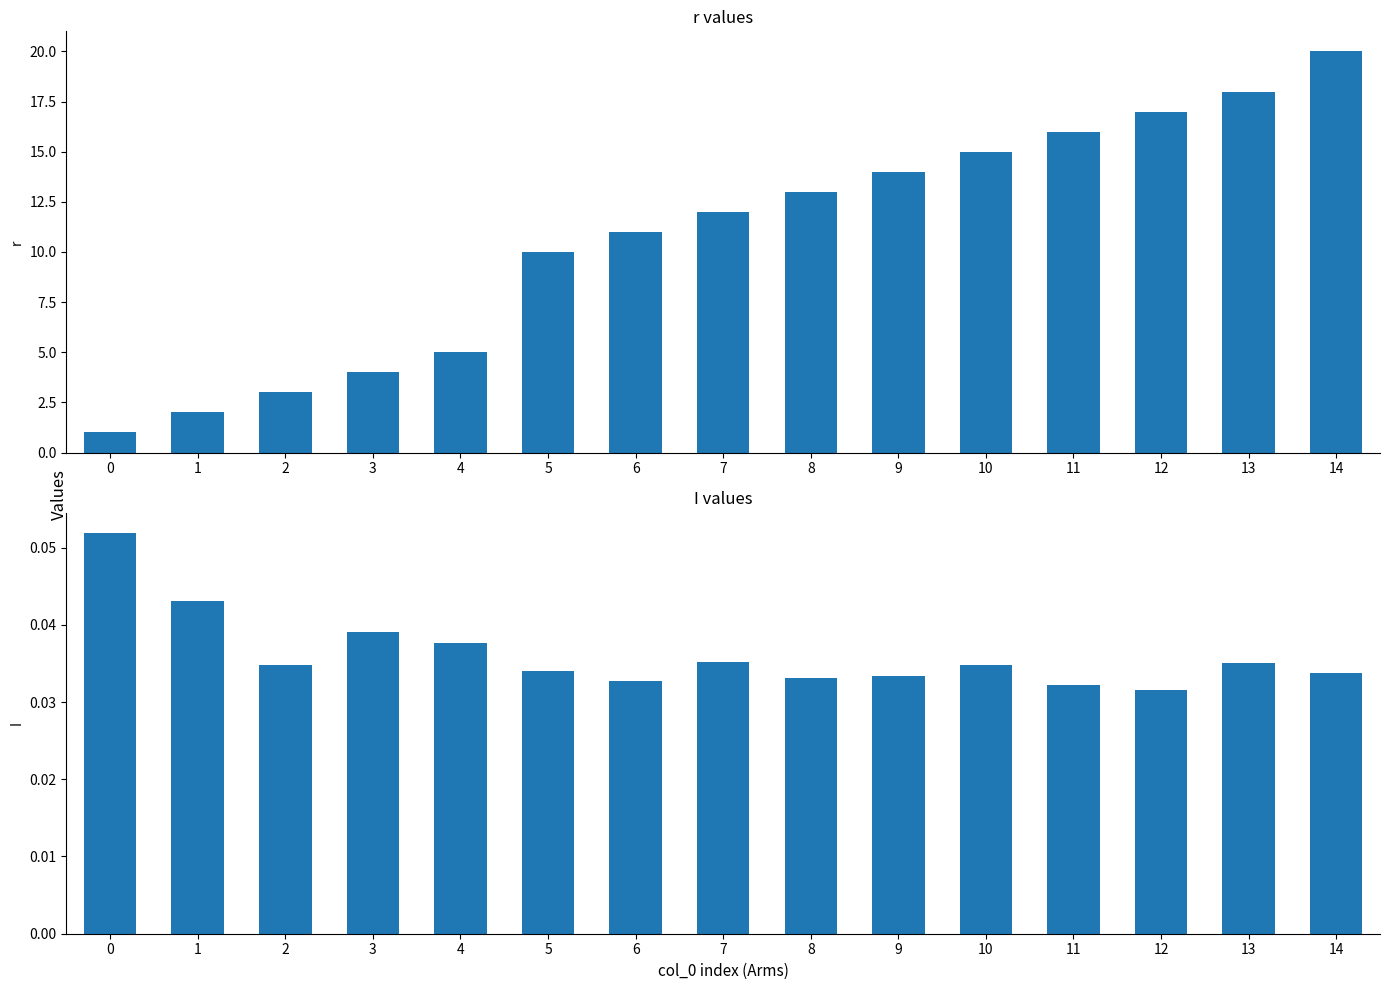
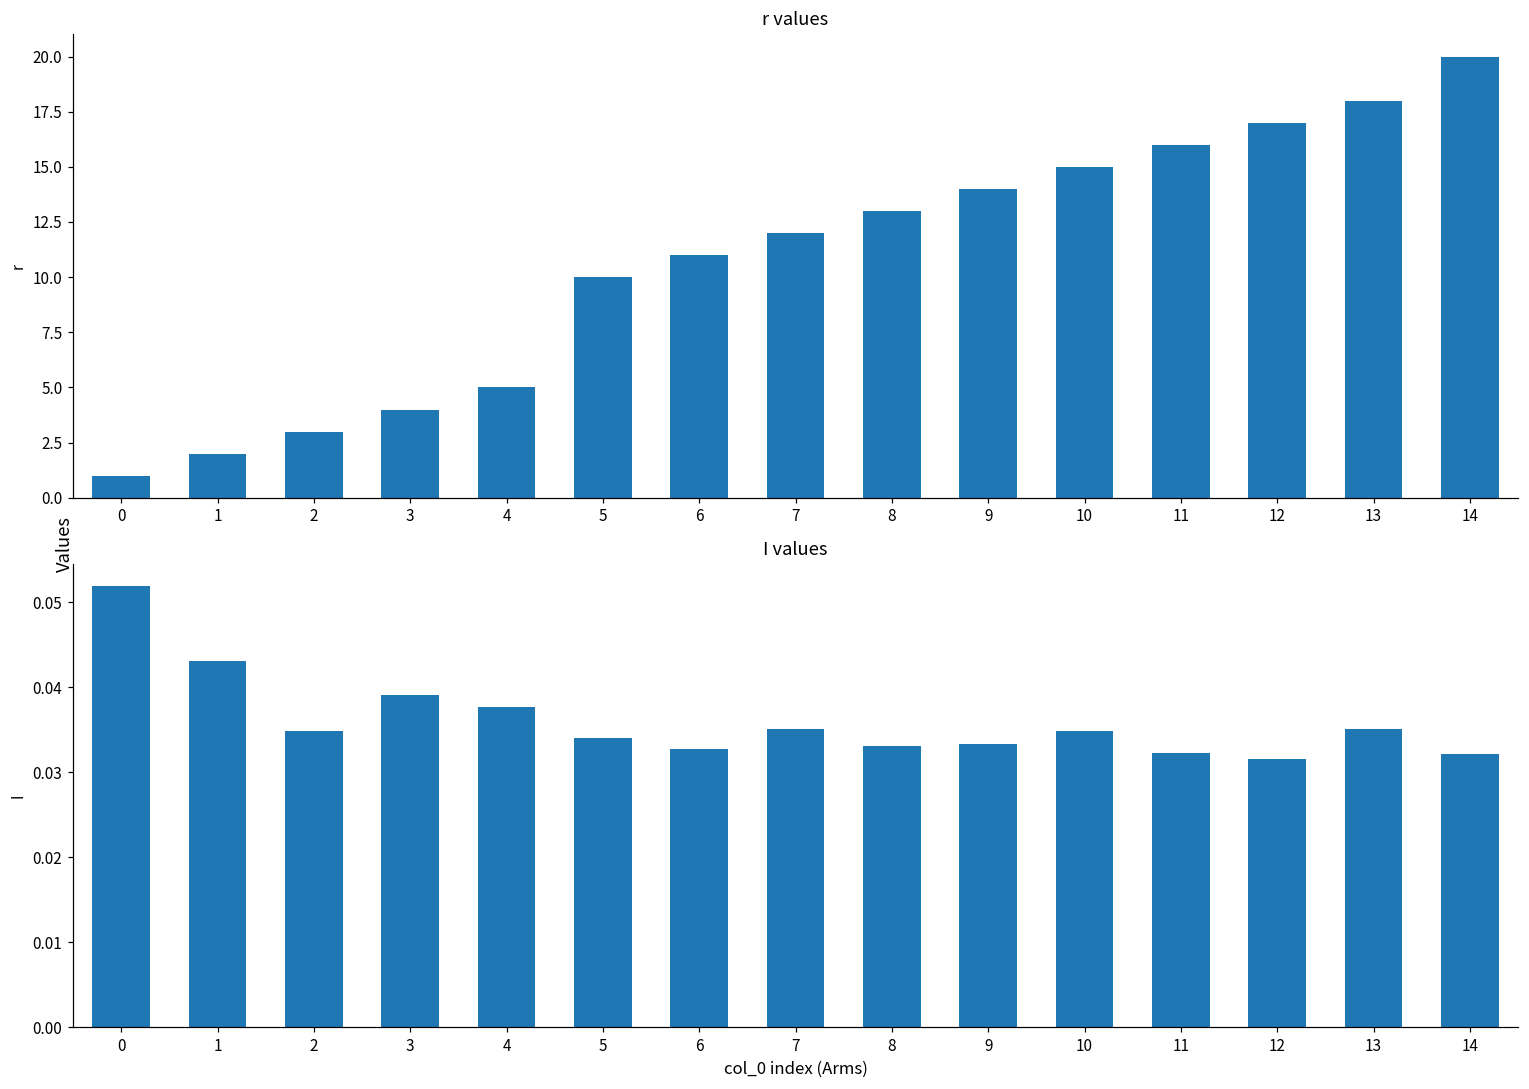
  {
    "r values": {
      "0": 1.0,
      "1": 2.0,
      "2": 3.0,
      "3": 4.0,
      "4": 5.0,
      "5": 10.0,
      "6": 11.0,
      "7": 12.0,
      "8": 13.0,
      "9": 14.0,
      "10": 15.0,
      "11": 16.0,
      "12": 17.0,
      "13": 18.0,
      "14": 20.0
    },
    "I values": {
      "0": 0.052,
      "1": 0.043,
      "2": 0.035,
      "3": 0.039,
      "4": 0.038,
      "5": 0.034,
      "6": 0.033,
      "7": 0.035,
      "8": 0.033,
      "9": 0.033,
      "10": 0.035,
      "11": 0.032,
      "12": 0.032,
      "13": 0.035,
-     "14": 0.034
+     "14": 0.032
    }
  }
